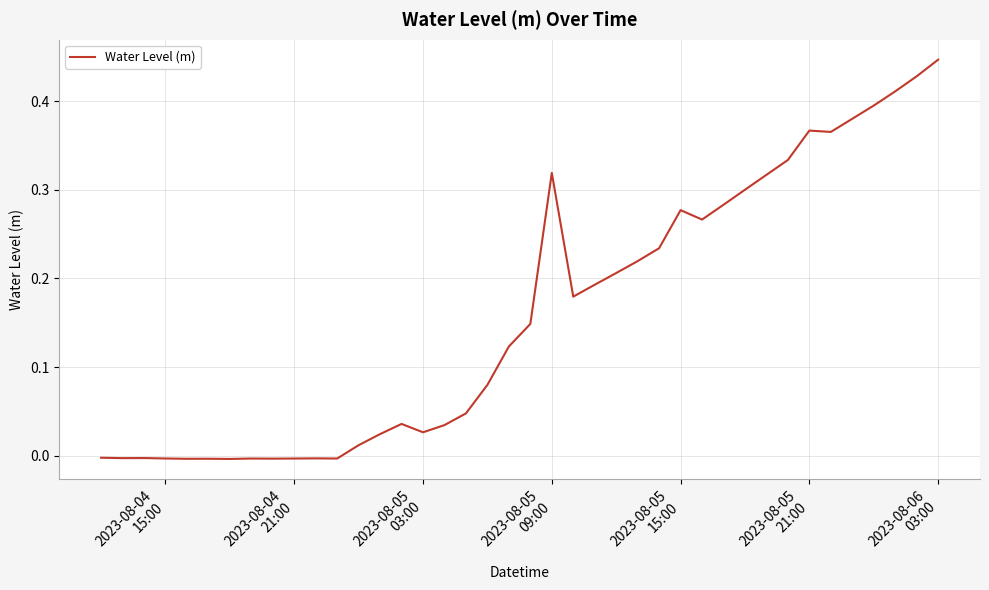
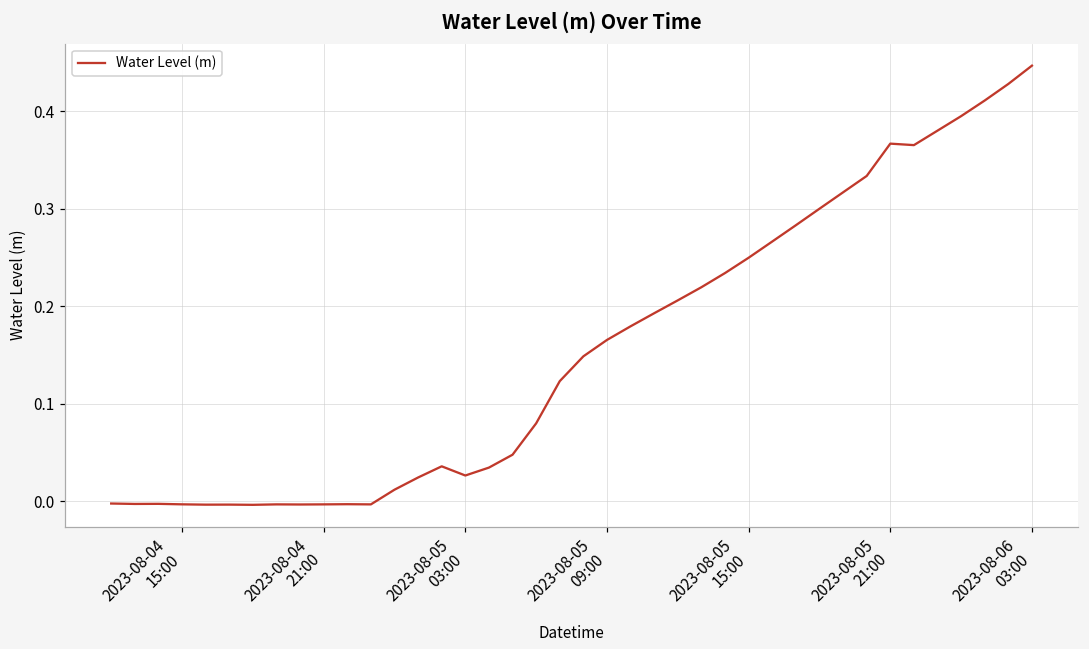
  {
    "2023-08-04 15:00": 0.00,
    "2023-08-04 21:00": 0.00,
    "2023-08-05 03:00": 0.03,
-   "2023-08-05 09:00": 0.32,
-   "2023-08-05 15:00": 0.28,
+   "2023-08-05 09:00": 0.17,
+   "2023-08-05 15:00": 0.25,
    "2023-08-05 21:00": 0.37,
    "2023-08-06 03:00": 0.45
  }
